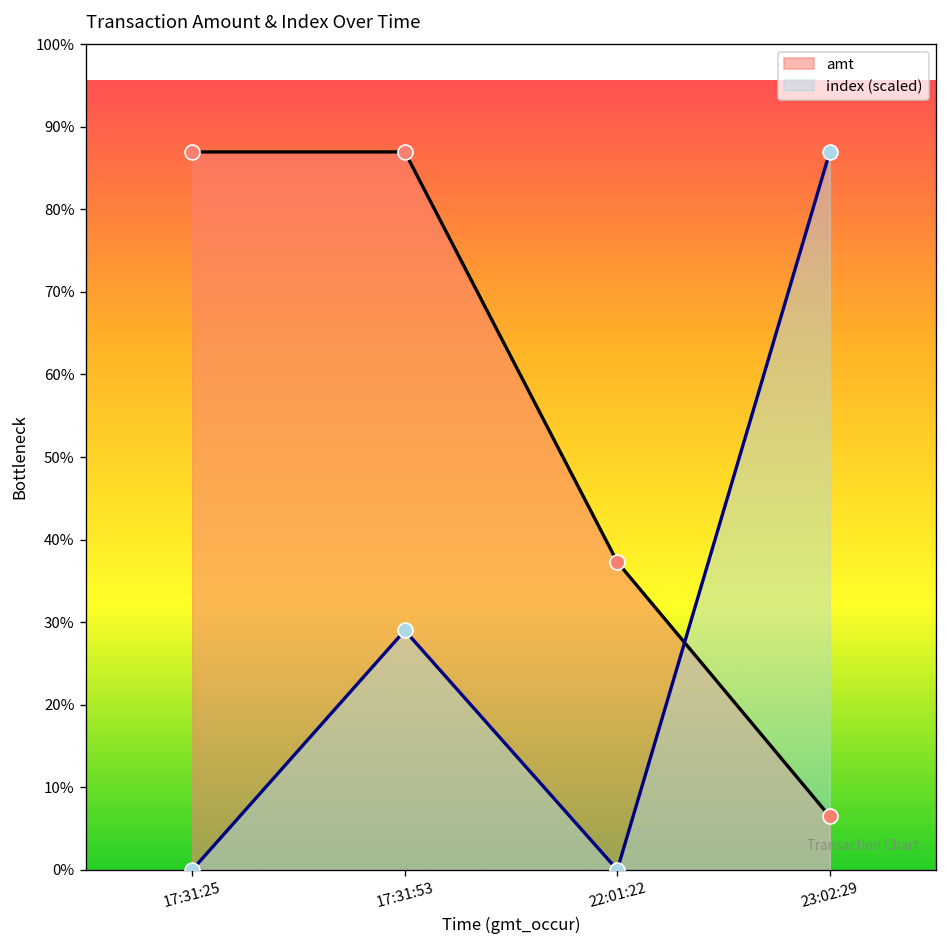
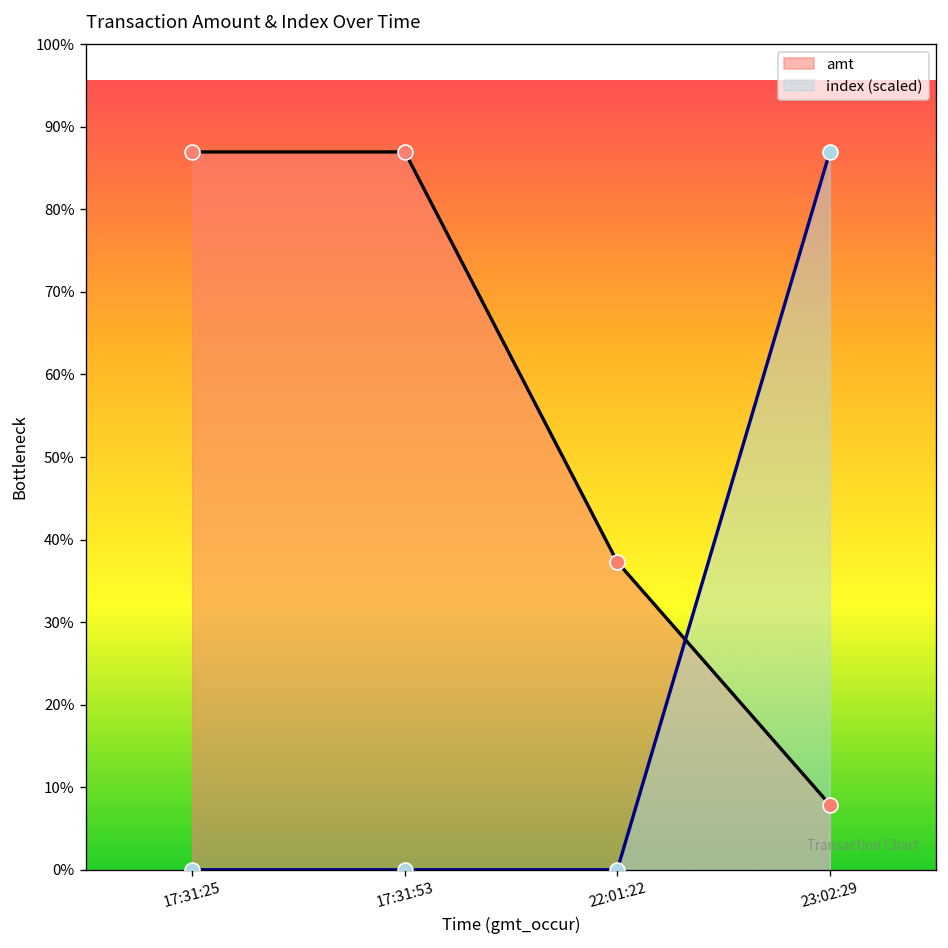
  {
    "amt": {
      "17:31:25": "87%",
      "17:31:53": "87%",
      "22:01:22": "37%",
-     "23:02:29": "6%"
+     "23:02:29": "8%"
    },
    "index (scaled)": {
      "17:31:25": "0%",
-     "17:31:53": "29%",
+     "17:31:53": "0%",
      "22:01:22": "0%",
      "23:02:29": "87%"
    }
  }
